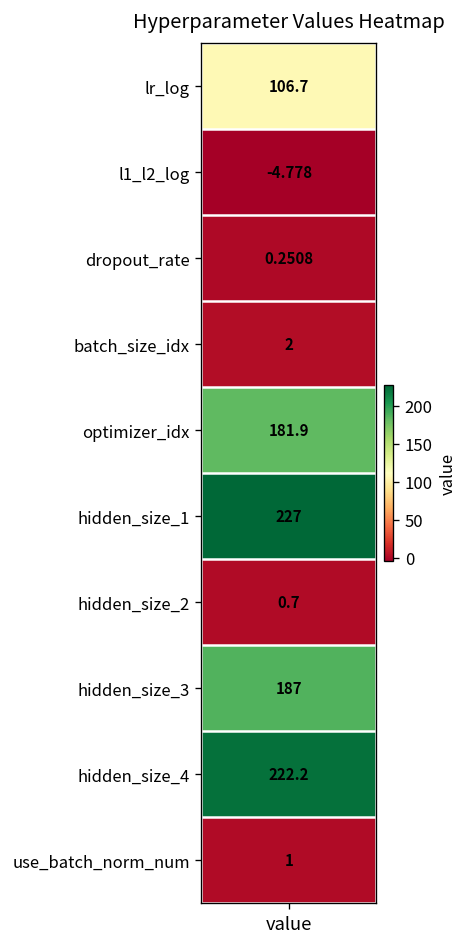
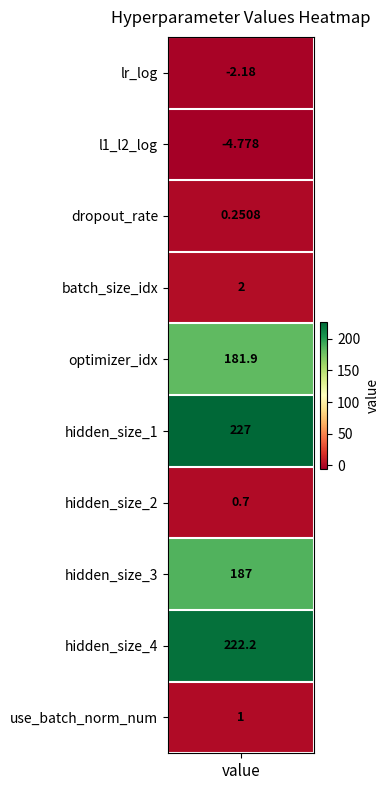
  {
    "lr_log": {
-     "value": 106.7
+     "value": -2.18
    },
    "l1_l2_log": {
      "value": -4.778
    },
    "dropout_rate": {
      "value": 0.2508
    },
    "batch_size_idx": {
      "value": 2
    },
    "optimizer_idx": {
      "value": 181.9
    },
    "hidden_size_1": {
      "value": 227
    },
    "hidden_size_2": {
      "value": 0.7
    },
    "hidden_size_3": {
      "value": 187
    },
    "hidden_size_4": {
      "value": 222.2
    },
    "use_batch_norm_num": {
      "value": 1
    }
  }
